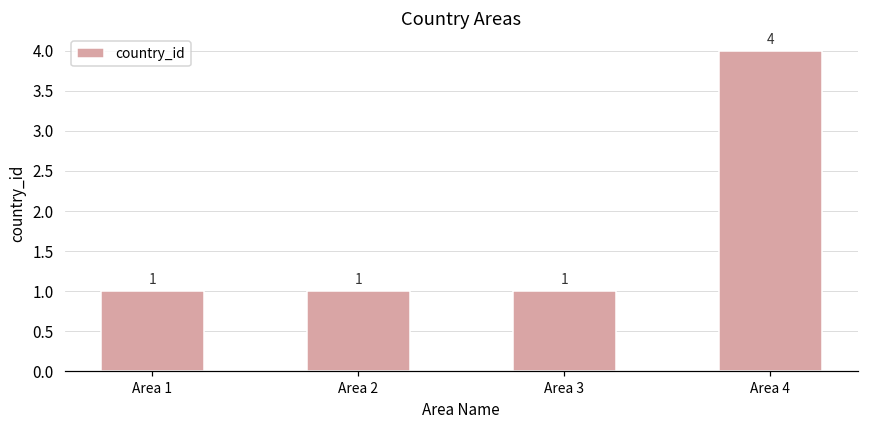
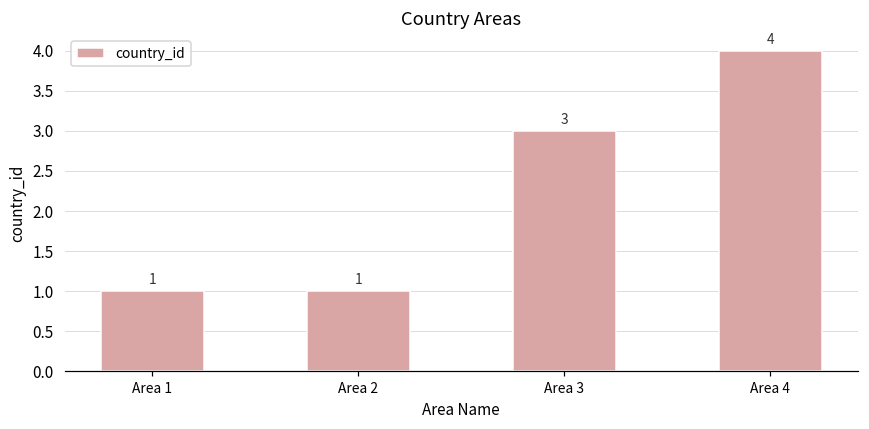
  {
    "Area 1": 1,
    "Area 2": 1,
-   "Area 3": 1,
+   "Area 3": 3,
    "Area 4": 4
  }
